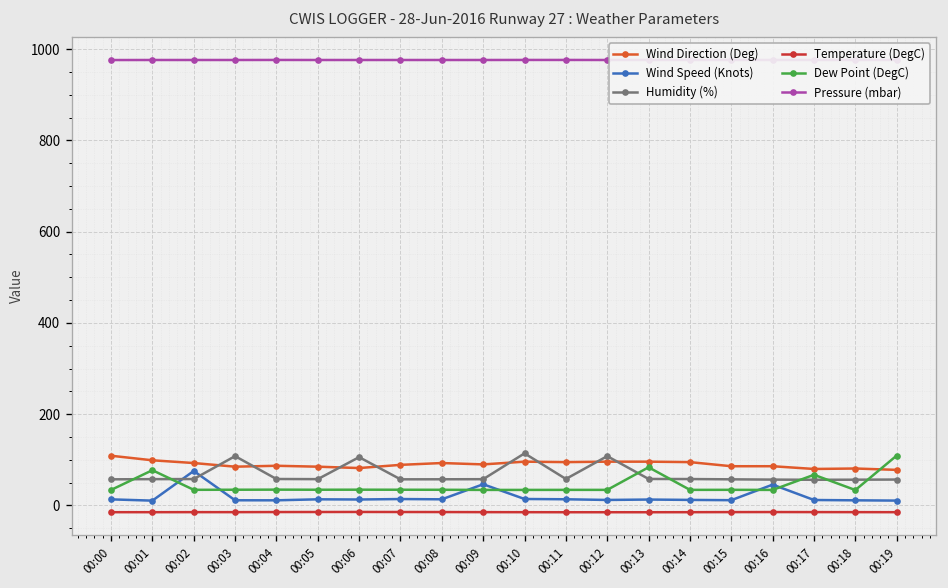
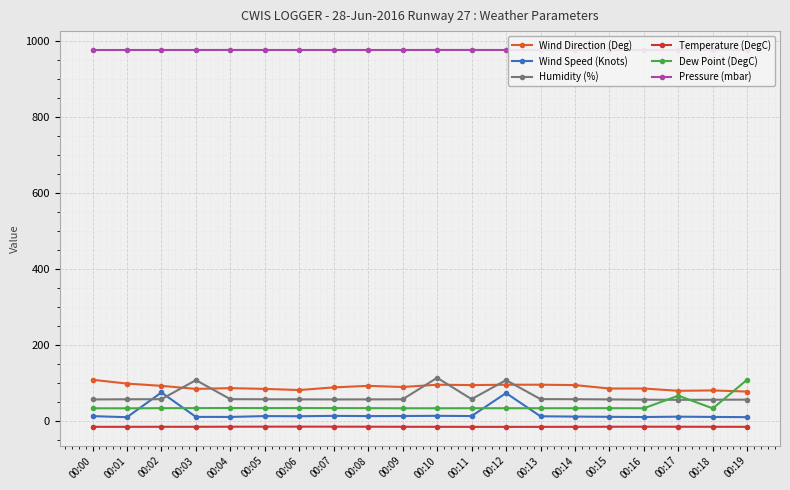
  {
    "Wind Speed (Knots)": {
      "00:00": 10,
      "00:01": 10,
      "00:02": 80,
      "00:03": 10,
      "00:04": 10,
      "00:05": 10,
      "00:06": 10,
      "00:07": 10,
      "00:08": 10,
-     "00:09": 50,
+     "00:09": 10,
      "00:10": 10,
      "00:11": 10,
-     "00:12": 10,
+     "00:12": 70,
      "00:13": 10,
      "00:14": 10,
      "00:15": 10,
-     "00:16": 50,
+     "00:16": 10,
      "00:17": 10,
      "00:18": 10,
      "00:19": 10
    },
    "Humidity (%)": {
      "00:00": 60,
      "00:01": 60,
      "00:02": 60,
      "00:03": 110,
      "00:04": 60,
      "00:05": 60,
-     "00:06": 110,
+     "00:06": 60,
      "00:07": 60,
      "00:08": 60,
      "00:09": 60,
      "00:10": 110,
      "00:11": 60,
      "00:12": 110,
      "00:13": 60,
      "00:14": 60,
      "00:15": 60,
      "00:16": 60,
      "00:17": 60,
      "00:18": 60,
      "00:19": 60
    },
    "Dew Point (DegC)": {
      "00:00": 30,
-     "00:01": 80,
+     "00:01": 30,
      "00:02": 30,
      "00:03": 30,
      "00:04": 30,
      "00:05": 30,
      "00:06": 30,
      "00:07": 30,
      "00:08": 30,
      "00:09": 30,
      "00:10": 30,
      "00:11": 30,
      "00:12": 30,
-     "00:13": 80,
+     "00:13": 30,
      "00:14": 30,
      "00:15": 30,
      "00:16": 30,
      "00:17": 70,
      "00:18": 30,
      "00:19": 110
    },
    "Pressure (mbar)": {
      "00:00": 980,
      "00:01": 980,
      "00:02": 980,
      "00:03": 980,
      "00:04": 980,
      "00:05": 980,
      "00:06": 980,
      "00:07": 980,
      "00:08": 980,
      "00:09": 980,
      "00:10": 980,
      "00:11": 980,
      "00:12": 980
    }
  }
